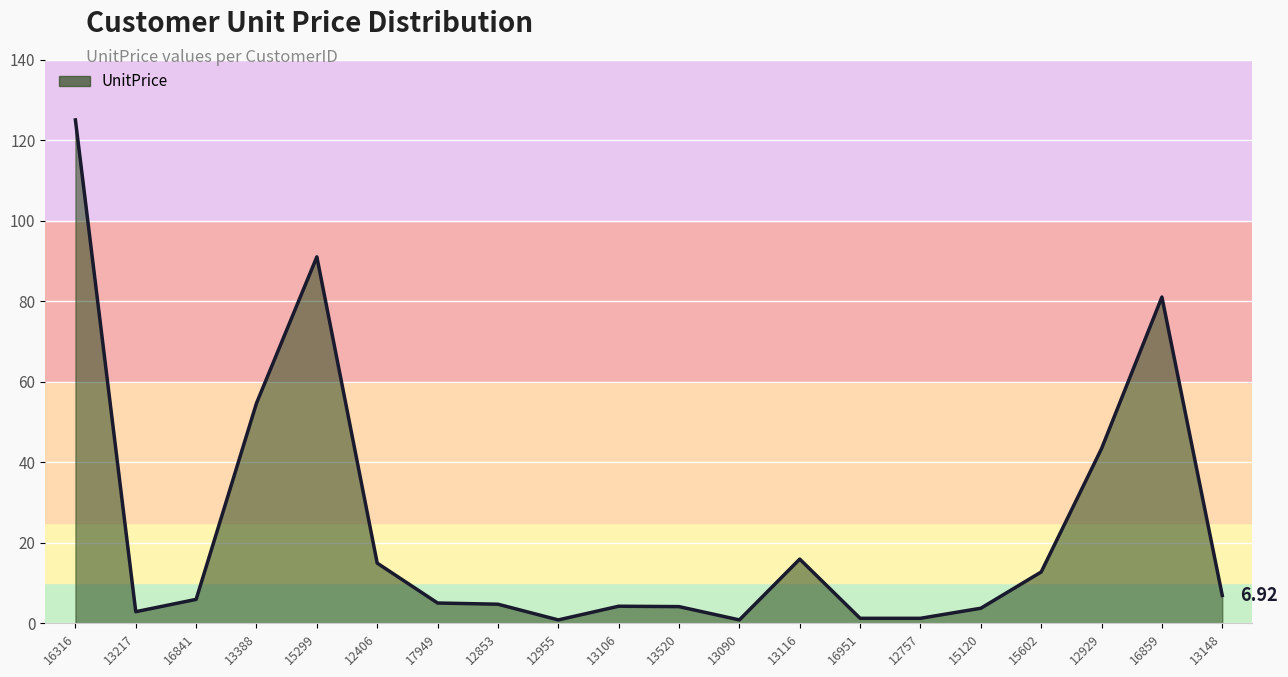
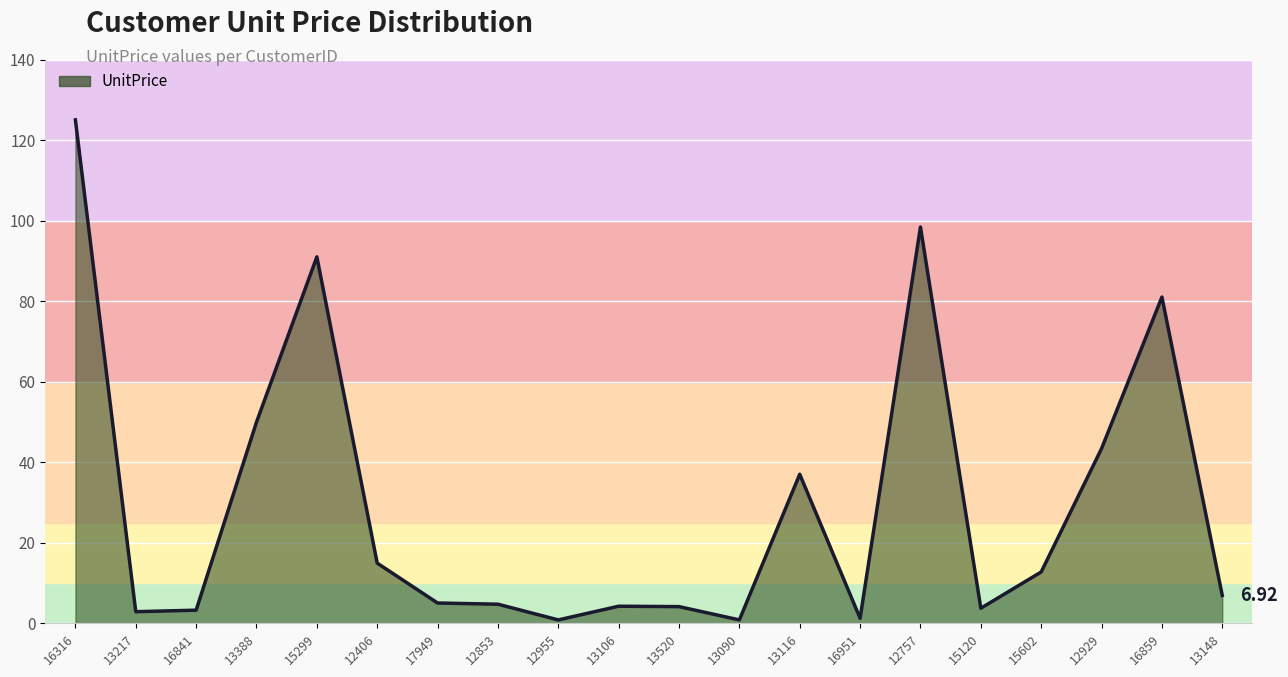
  {
    "16316": 125,
    "13217": 3,
-   "16841": 6,
-   "13388": 55,
+   "16841": 3,
+   "13388": 50,
    "15299": 91,
    "12406": 15,
    "17949": 5,
    "12853": 5,
    "12955": 1,
    "13106": 4,
    "13520": 4,
    "13090": 1,
-   "13116": 16,
+   "13116": 37,
    "16951": 1,
-   "12757": 1,
+   "12757": 98,
    "15120": 4,
    "15602": 13,
    "12929": 43,
    "16859": 81
  }
